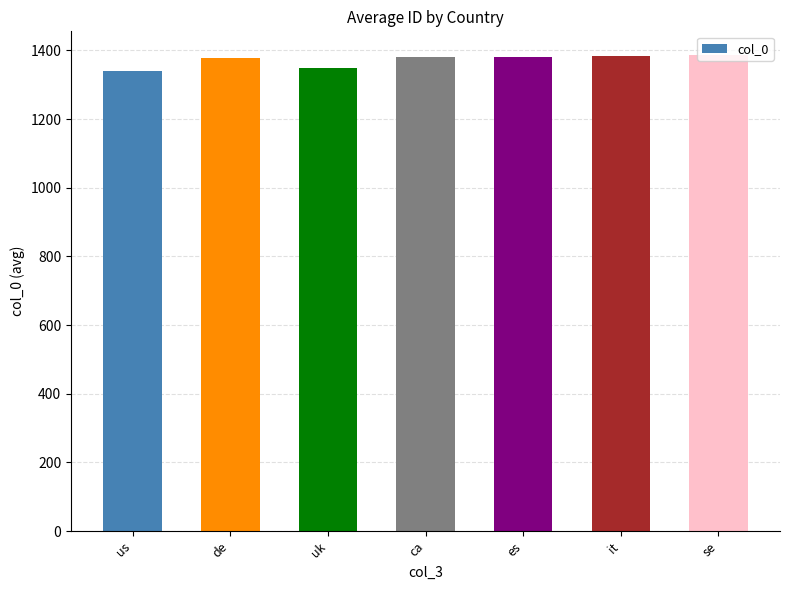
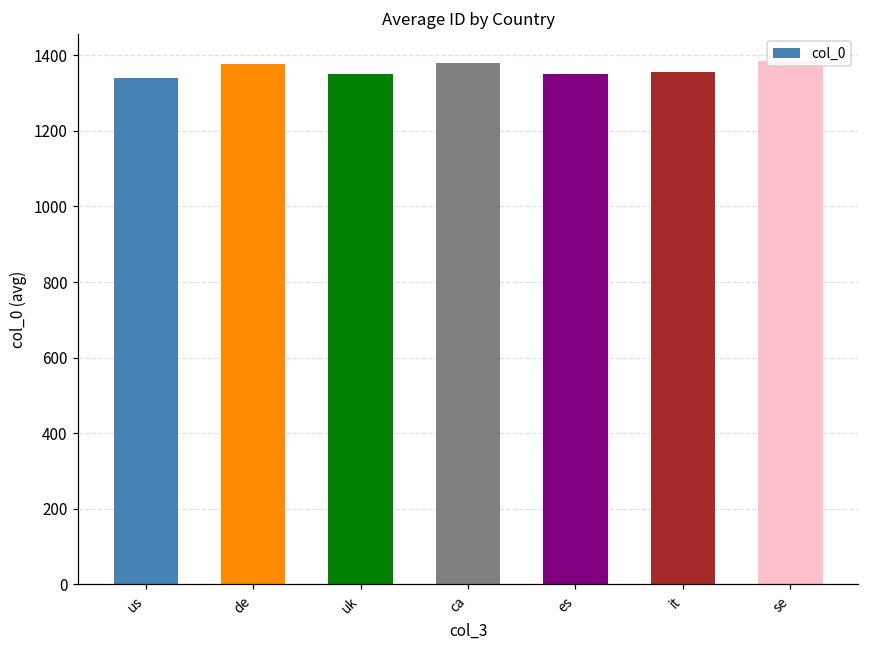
  {
    "us": 1340,
    "de": 1380,
    "uk": 1350,
    "ca": 1380,
-   "es": 1380,
-   "it": 1380
+   "es": 1350,
+   "it": 1350
  }
